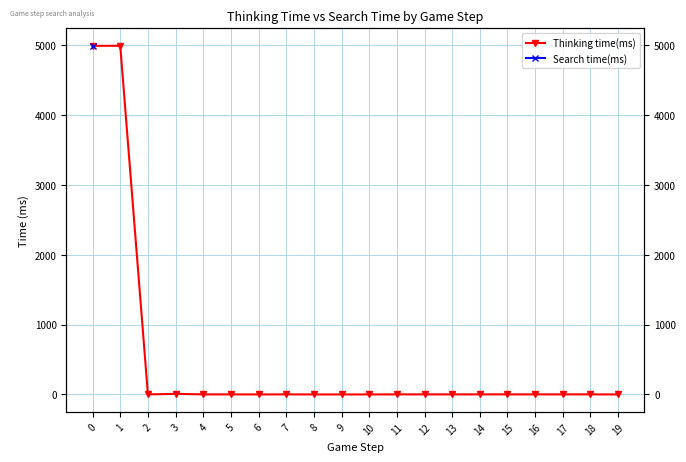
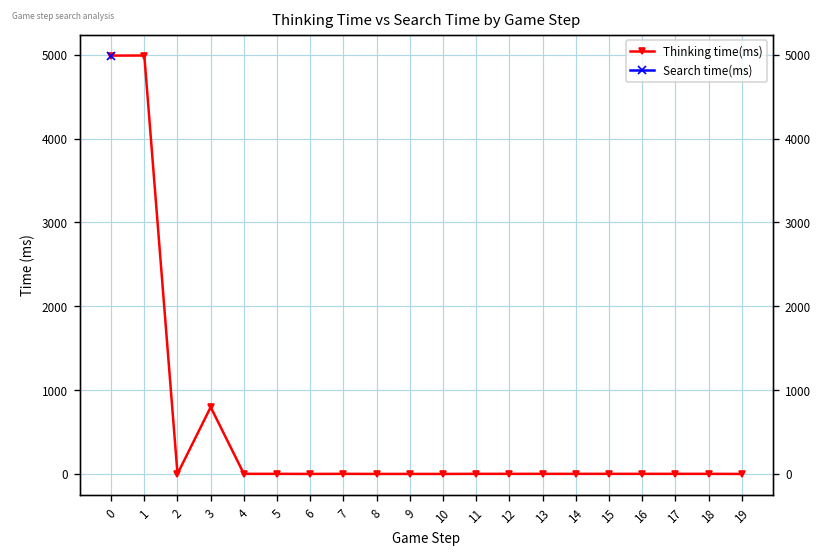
  {
    "Thinking time(ms)": {
      "1": 5000,
      "2": 0,
-     "3": 0,
+     "3": 800,
      "4": 0,
      "5": 0,
      "6": 0,
      "7": 0,
      "8": 0,
      "9": 0,
      "10": 0,
      "11": 0,
      "12": 0,
      "13": 0,
      "14": 0,
      "15": 0,
      "16": 0,
      "17": 0,
      "18": 0,
      "19": 0
    }
  }
